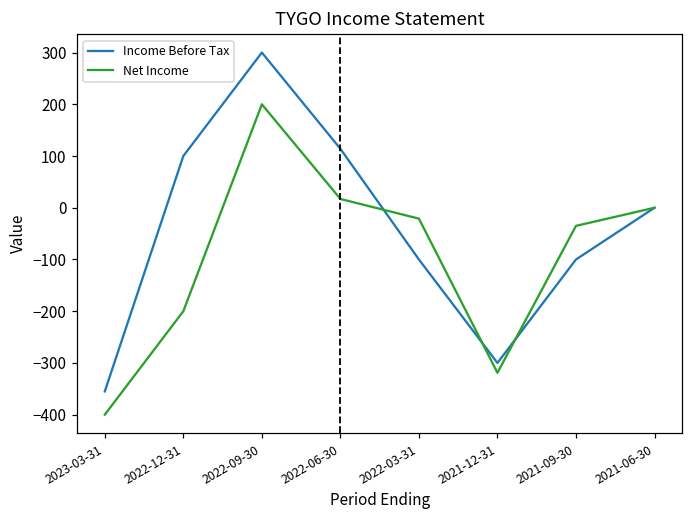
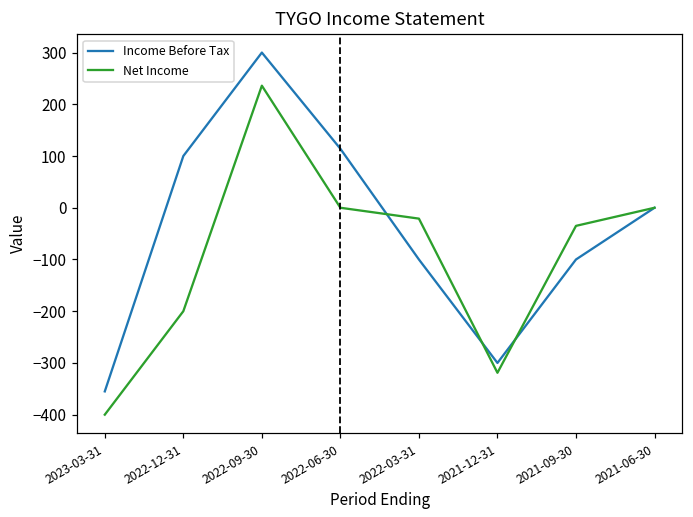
  {
    "Income Before Tax": {
      "2023-03-31": -360,
      "2022-12-31": 100,
      "2022-09-30": 300,
      "2022-06-30": 110,
      "2022-03-31": -100,
      "2021-12-31": -300,
      "2021-09-30": -100
    },
    "Net Income": {
      "2023-03-31": -400,
      "2022-12-31": -200,
-     "2022-09-30": 200,
-     "2022-06-30": 20,
+     "2022-09-30": 240,
+     "2022-06-30": 0,
      "2022-03-31": -20,
      "2021-12-31": -320,
      "2021-09-30": -40
    }
  }
